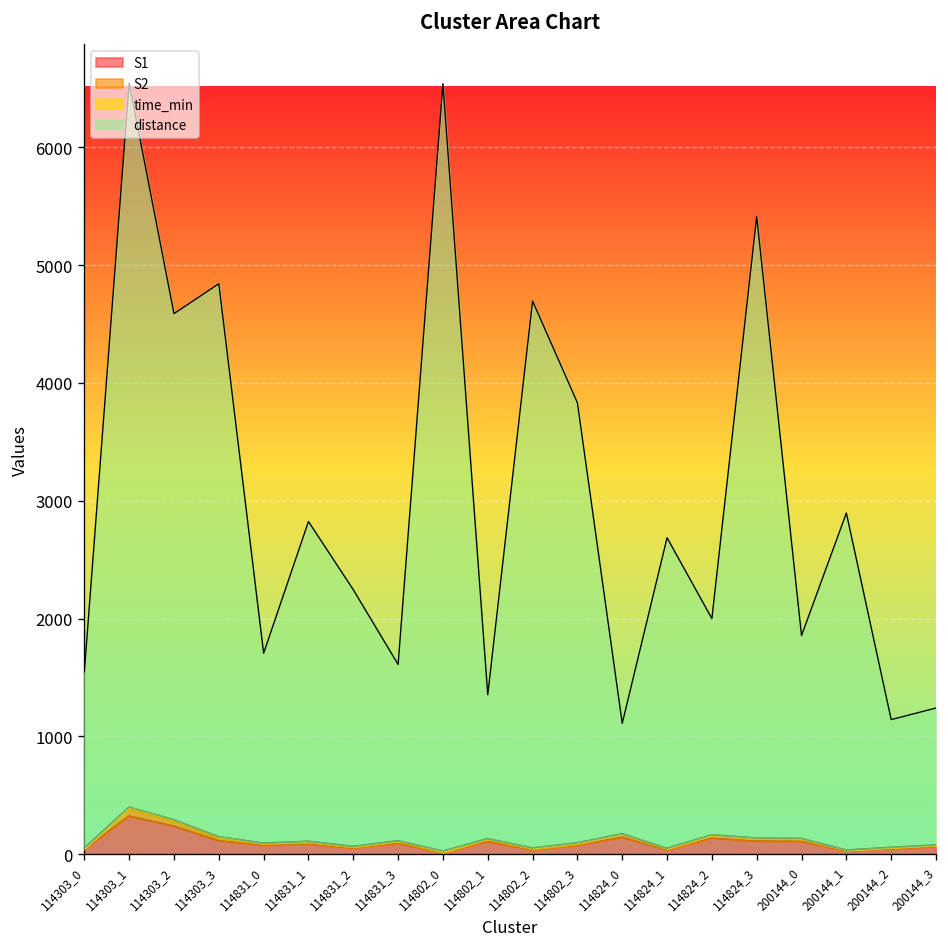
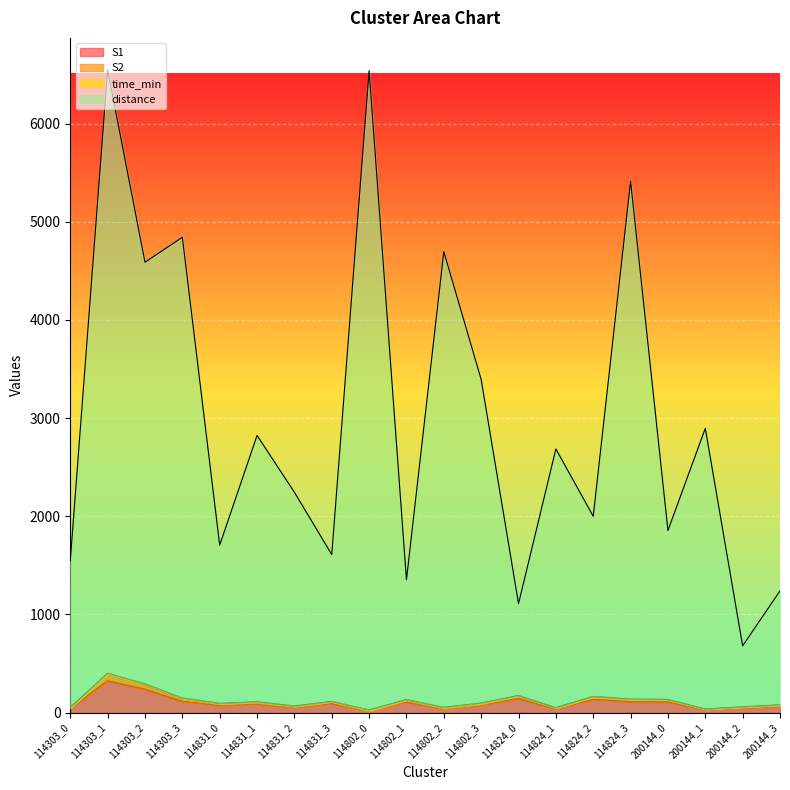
  {
    "S1": {
      "114303_1": 300,
      "114303_2": 200,
      "114824_0": 100
    },
    "distance": {
      "114303_0": 1500,
      "114303_2": 4300,
      "114303_3": 4700,
      "114831_0": 1600,
      "114831_1": 2700,
      "114831_2": 2200,
      "114831_3": 1500,
      "114802_0": 6500,
      "114802_1": 1200,
      "114802_2": 4600,
-     "114802_3": 3700,
+     "114802_3": 3300,
      "114824_0": 900,
      "114824_1": 2600,
      "114824_2": 1800,
      "114824_3": 5300,
      "200144_0": 1700,
      "200144_1": 2900,
-     "200144_2": 1100,
+     "200144_2": 600,
      "200144_3": 1200
    }
  }
